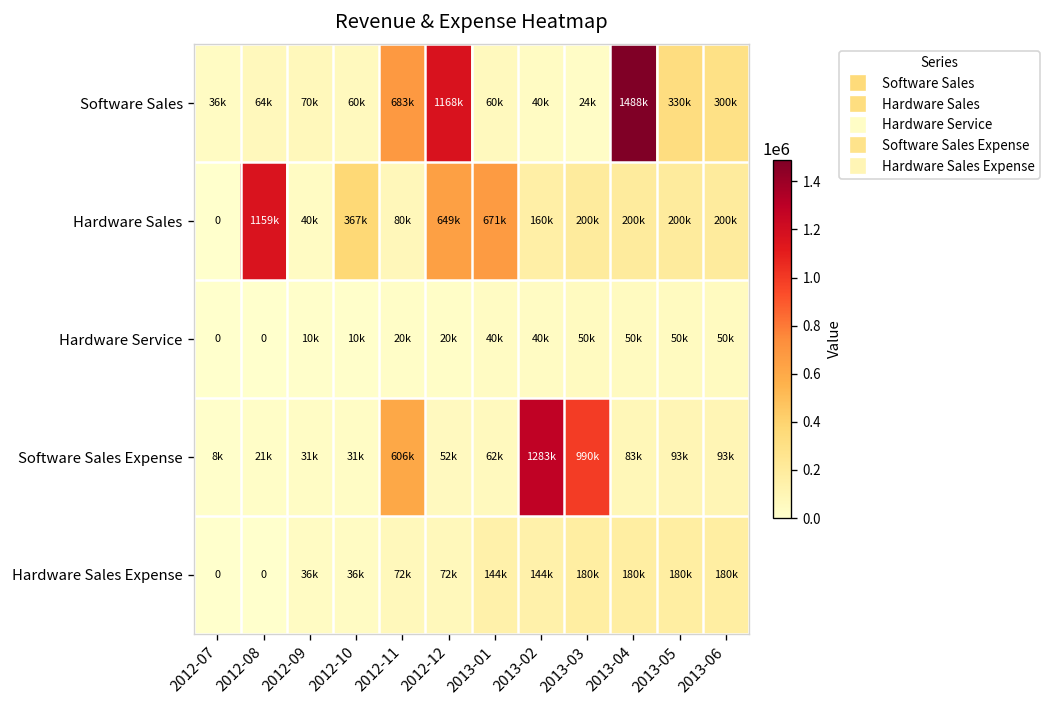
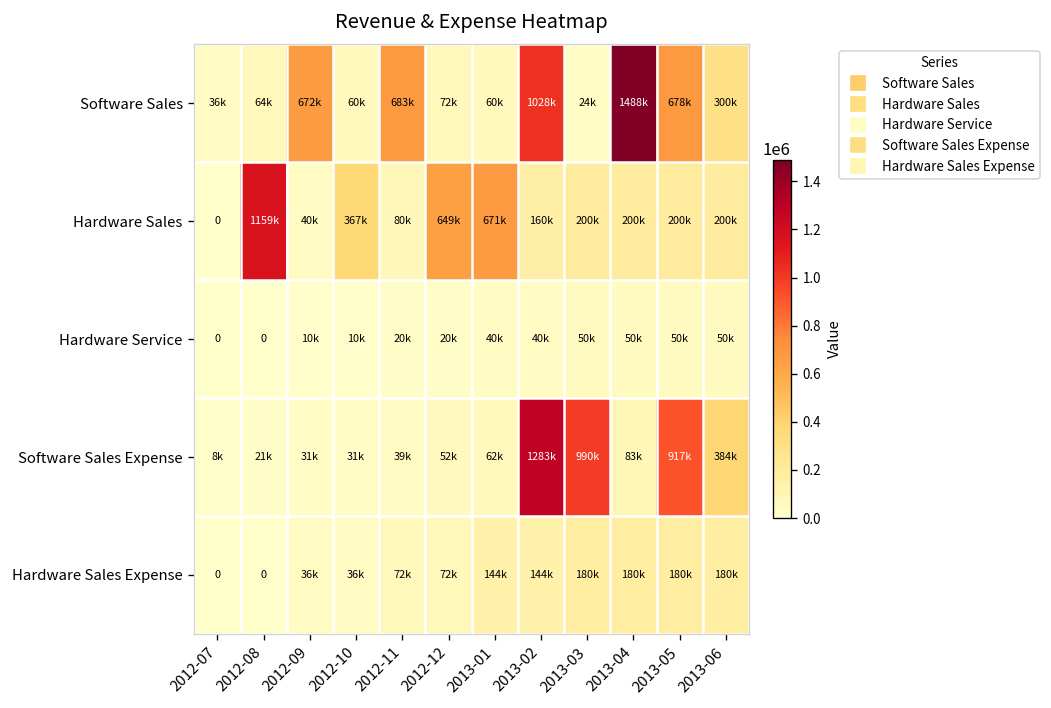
  {
    "Software Sales": {
      "2012-07": "36k",
      "2012-08": "64k",
-     "2012-09": "70k",
+     "2012-09": "672k",
      "2012-10": "60k",
      "2012-11": "683k",
-     "2012-12": "1168k",
+     "2012-12": "72k",
      "2013-01": "60k",
-     "2013-02": "40k",
+     "2013-02": "1028k",
      "2013-03": "24k",
      "2013-04": "1488k",
-     "2013-05": "330k",
+     "2013-05": "678k",
      "2013-06": "300k"
    },
    "Hardware Sales": {
      "2012-07": "0",
      "2012-08": "1159k",
      "2012-09": "40k",
      "2012-10": "367k",
      "2012-11": "80k",
      "2012-12": "649k",
      "2013-01": "671k",
      "2013-02": "160k",
      "2013-03": "200k",
      "2013-04": "200k",
      "2013-05": "200k",
      "2013-06": "200k"
    },
    "Hardware Service": {
      "2012-07": "0",
      "2012-08": "0",
      "2012-09": "10k",
      "2012-10": "10k",
      "2012-11": "20k",
      "2012-12": "20k",
      "2013-01": "40k",
      "2013-02": "40k",
      "2013-03": "50k",
      "2013-04": "50k",
      "2013-05": "50k",
      "2013-06": "50k"
    },
    "Software Sales Expense": {
      "2012-07": "8k",
      "2012-08": "21k",
      "2012-09": "31k",
      "2012-10": "31k",
-     "2012-11": "606k",
+     "2012-11": "39k",
      "2012-12": "52k",
      "2013-01": "62k",
      "2013-02": "1283k",
      "2013-03": "990k",
      "2013-04": "83k",
-     "2013-05": "93k",
-     "2013-06": "93k"
+     "2013-05": "917k",
+     "2013-06": "384k"
    },
    "Hardware Sales Expense": {
      "2012-07": "0",
      "2012-08": "0",
      "2012-09": "36k",
      "2012-10": "36k",
      "2012-11": "72k",
      "2012-12": "72k",
      "2013-01": "144k",
      "2013-02": "144k",
      "2013-03": "180k",
      "2013-04": "180k",
      "2013-05": "180k",
      "2013-06": "180k"
    }
  }
